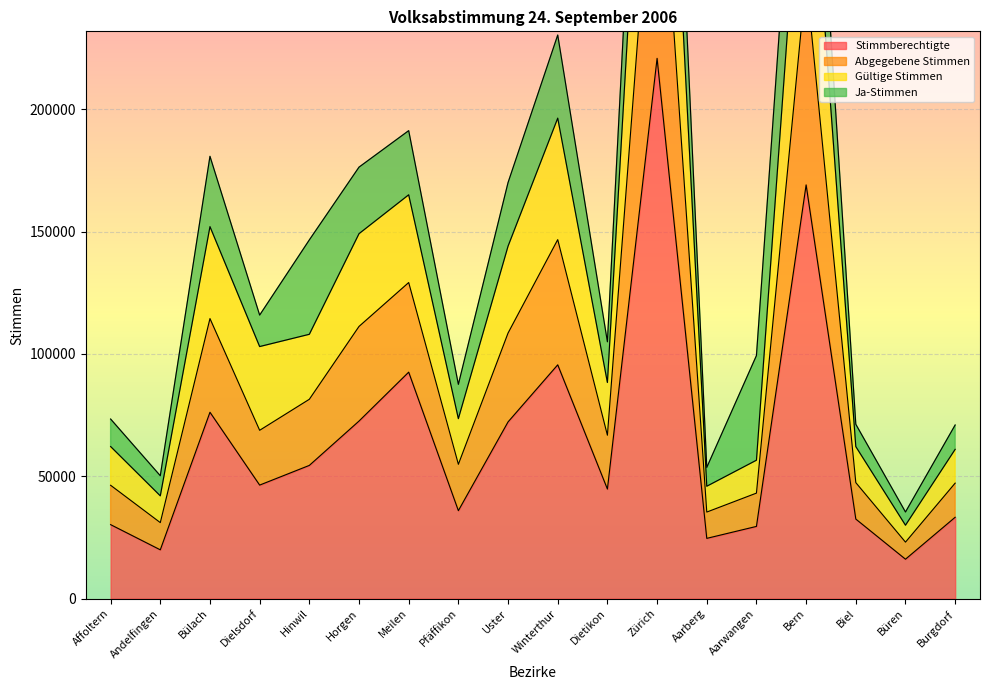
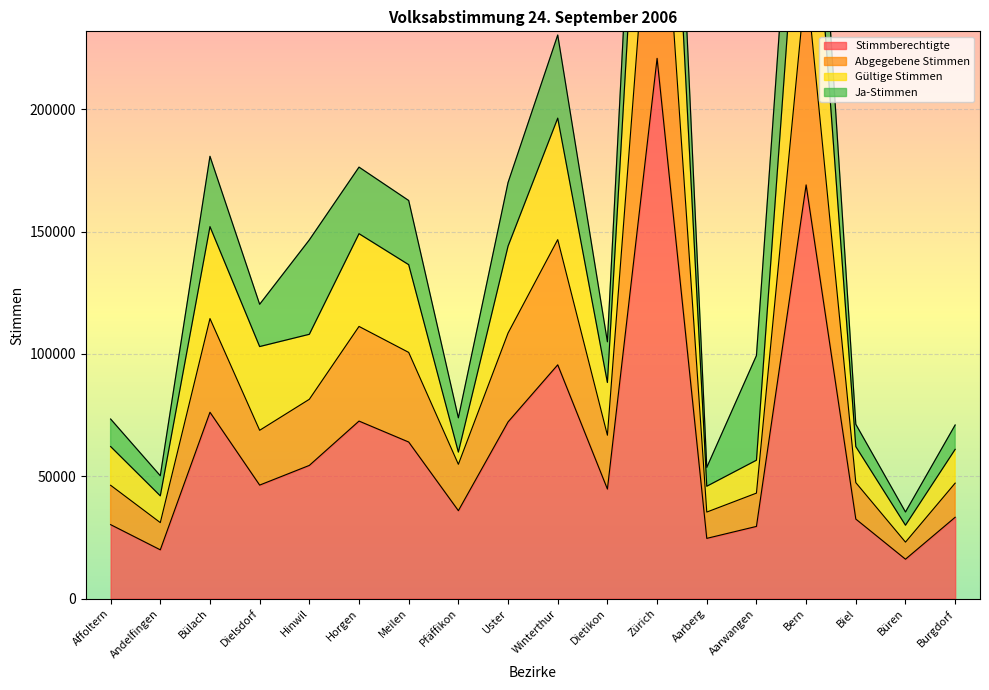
  {
    "Stimmberechtigte": {
      "Affoltern": 30000,
      "Andelfingen": 20000,
      "Bülach": 76000,
      "Dielsdorf": 46000,
      "Hinwil": 54000,
      "Horgen": 73000,
-     "Meilen": 93000,
+     "Meilen": 64000,
      "Pfäffikon": 36000,
      "Uster": 72000,
      "Winterthur": 96000,
      "Dietikon": 45000,
      "Zürich": 221000,
      "Aarberg": 25000,
      "Aarwangen": 30000,
      "Bern": 169000,
      "Biel": 33000,
      "Büren": 16000,
      "Burgdorf": 33000
    },
    "Abgegebene Stimmen": {
      "Affoltern": 16000,
      "Andelfingen": 11000,
      "Bülach": 38000,
      "Dielsdorf": 22000,
      "Hinwil": 27000,
      "Horgen": 39000,
      "Meilen": 37000,
      "Pfäffikon": 19000,
      "Uster": 36000,
      "Winterthur": 51000,
      "Dietikon": 22000,
      "Aarberg": 11000,
      "Aarwangen": 14000,
      "Biel": 15000,
      "Büren": 7000,
      "Burgdorf": 14000
    },
    "Gültige Stimmen": {
      "Affoltern": 16000,
      "Andelfingen": 11000,
      "Bülach": 38000,
      "Dielsdorf": 34000,
      "Hinwil": 27000,
      "Horgen": 38000,
      "Meilen": 36000,
-     "Pfäffikon": 19000,
+     "Pfäffikon": 5000,
      "Uster": 36000,
      "Winterthur": 50000,
      "Dietikon": 22000,
      "Aarberg": 11000,
      "Aarwangen": 13000,
      "Biel": 15000,
      "Büren": 7000,
      "Burgdorf": 14000
    },
    "Ja-Stimmen": {
      "Affoltern": 11000,
      "Andelfingen": 8000,
      "Bülach": 29000,
-     "Dielsdorf": 13000,
+     "Dielsdorf": 17000,
      "Hinwil": 39000,
      "Horgen": 27000,
      "Meilen": 26000,
      "Pfäffikon": 14000,
      "Uster": 26000,
      "Winterthur": 34000,
      "Dietikon": 17000,
      "Aarberg": 8000,
      "Aarwangen": 43000,
      "Biel": 9000,
      "Büren": 5000,
      "Burgdorf": 10000
    }
  }
